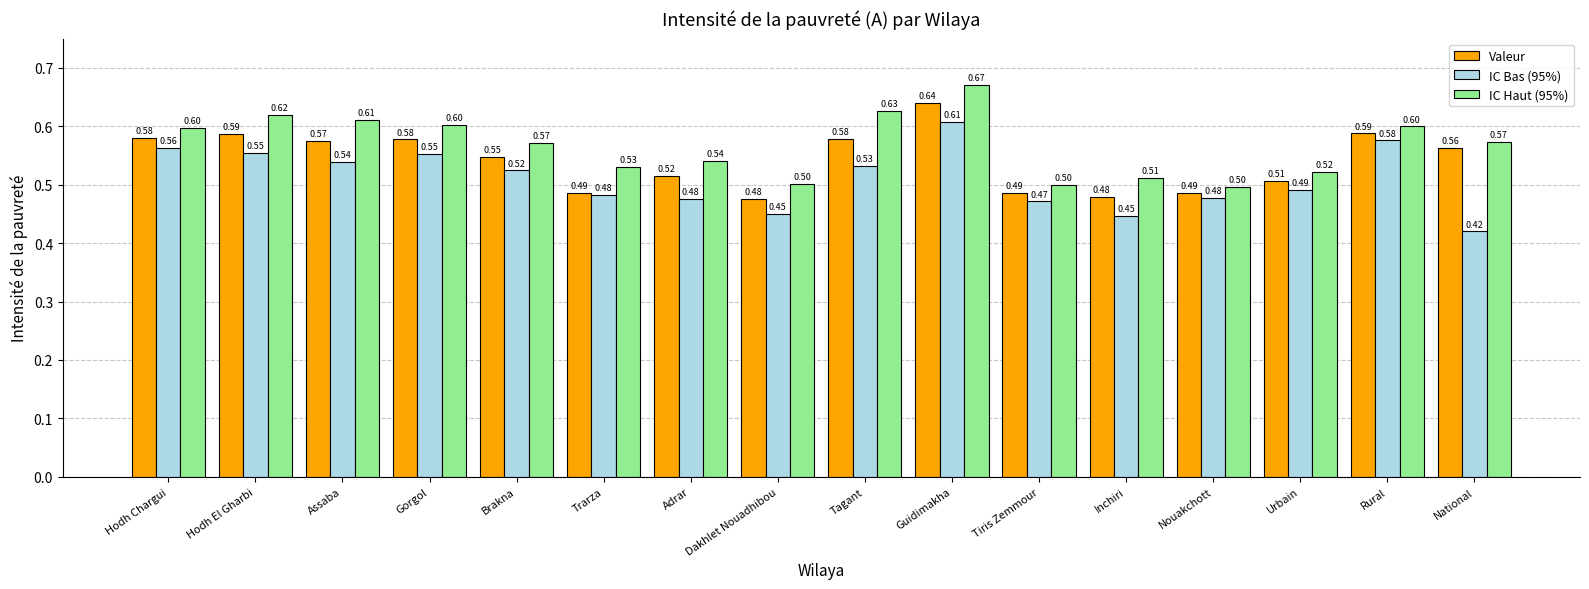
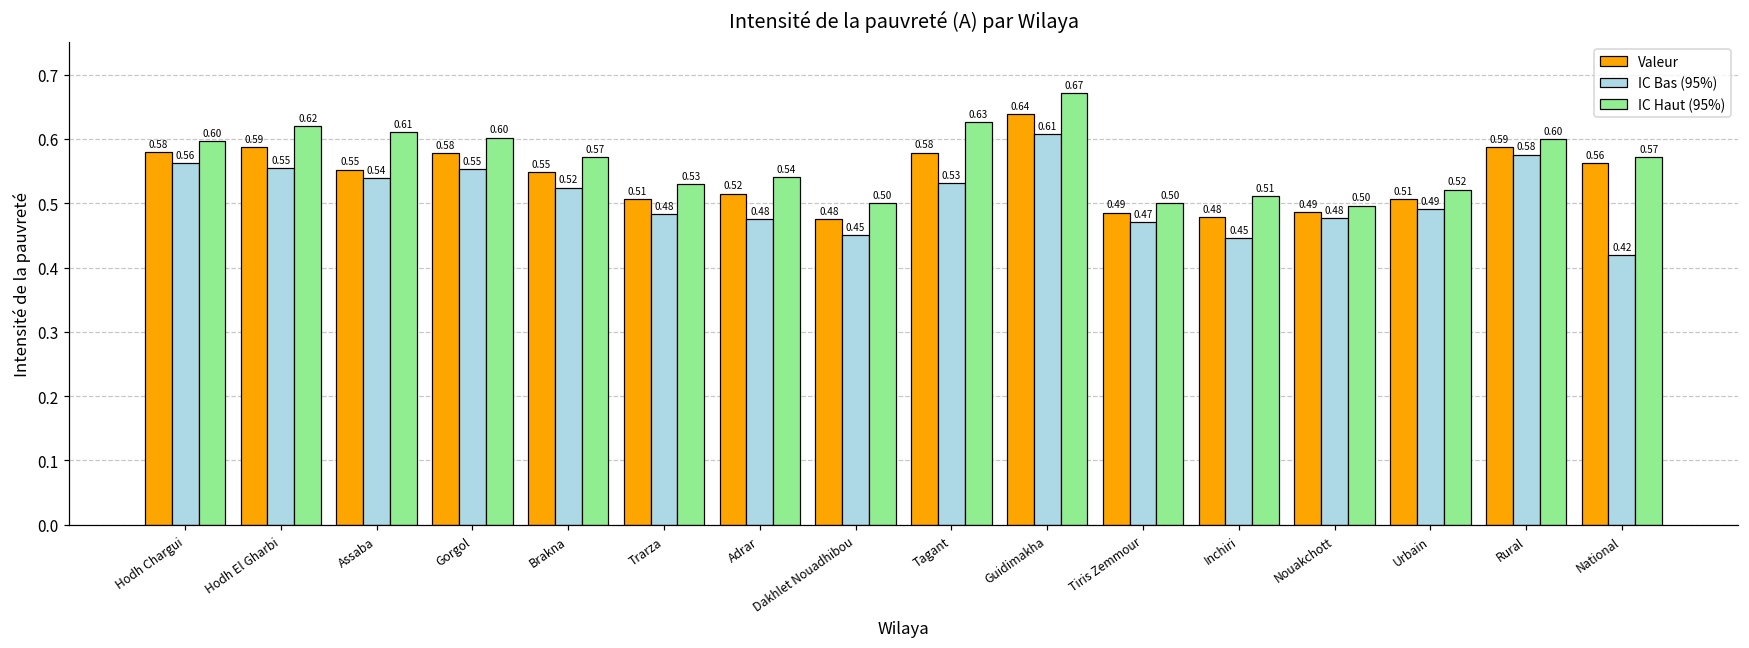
  {
    "Valeur": {
      "Hodh Chargui": 0.58,
      "Hodh El Gharbi": 0.59,
-     "Assaba": 0.57,
+     "Assaba": 0.55,
      "Gorgol": 0.58,
      "Brakna": 0.55,
-     "Trarza": 0.49,
+     "Trarza": 0.51,
      "Adrar": 0.52,
      "Dakhlet Nouadhibou": 0.48,
      "Tagant": 0.58,
      "Guidimakha": 0.64,
      "Tiris Zemmour": 0.49,
      "Inchiri": 0.48,
      "Nouakchott": 0.49,
      "Urbain": 0.51,
      "Rural": 0.59,
      "National": 0.56
    },
    "IC Bas (95%)": {
      "Hodh Chargui": 0.56,
      "Hodh El Gharbi": 0.55,
      "Assaba": 0.54,
      "Gorgol": 0.55,
      "Brakna": 0.52,
      "Trarza": 0.48,
      "Adrar": 0.48,
      "Dakhlet Nouadhibou": 0.45,
      "Tagant": 0.53,
      "Guidimakha": 0.61,
      "Tiris Zemmour": 0.47,
      "Inchiri": 0.45,
      "Nouakchott": 0.48,
      "Urbain": 0.49,
      "Rural": 0.58,
      "National": 0.42
    },
    "IC Haut (95%)": {
      "Hodh Chargui": 0.60,
      "Hodh El Gharbi": 0.62,
      "Assaba": 0.61,
      "Gorgol": 0.60,
      "Brakna": 0.57,
      "Trarza": 0.53,
      "Adrar": 0.54,
      "Dakhlet Nouadhibou": 0.50,
      "Tagant": 0.63,
      "Guidimakha": 0.67,
      "Tiris Zemmour": 0.50,
      "Inchiri": 0.51,
      "Nouakchott": 0.50,
      "Urbain": 0.52,
      "Rural": 0.60,
      "National": 0.57
    }
  }
